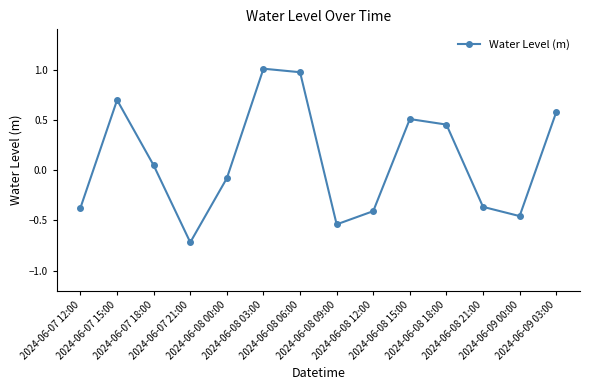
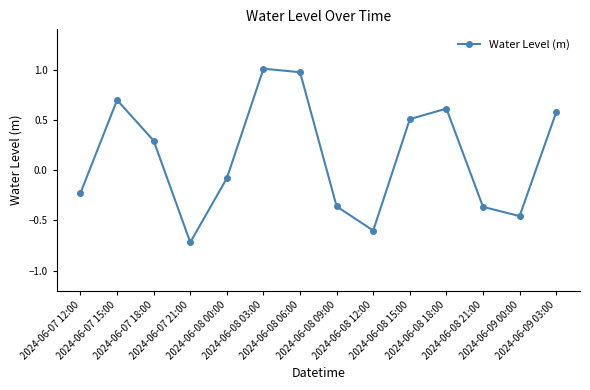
  {
-   "2024-06-07 12:00": -0.37,
+   "2024-06-07 12:00": -0.23,
    "2024-06-07 15:00": 0.70,
-   "2024-06-07 18:00": 0.05,
+   "2024-06-07 18:00": 0.29,
    "2024-06-07 21:00": -0.72,
    "2024-06-08 00:00": -0.08,
    "2024-06-08 03:00": 1.01,
    "2024-06-08 06:00": 0.97,
-   "2024-06-08 09:00": -0.54,
-   "2024-06-08 12:00": -0.41,
+   "2024-06-08 09:00": -0.36,
+   "2024-06-08 12:00": -0.60,
    "2024-06-08 15:00": 0.51,
-   "2024-06-08 18:00": 0.45,
+   "2024-06-08 18:00": 0.61,
    "2024-06-08 21:00": -0.37,
    "2024-06-09 00:00": -0.46,
    "2024-06-09 03:00": 0.58
  }
